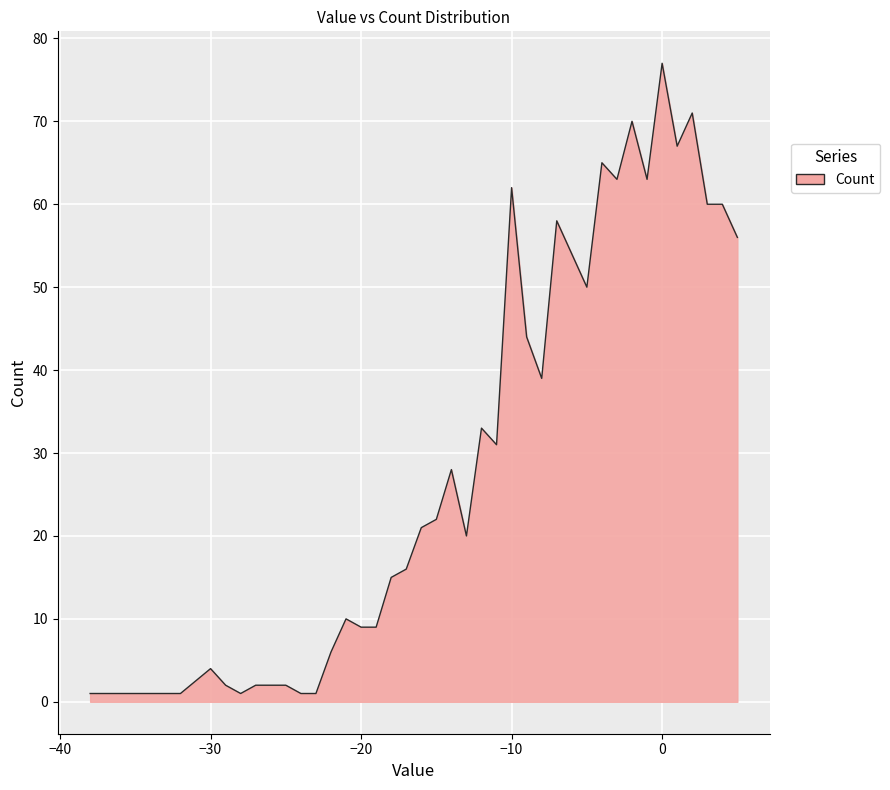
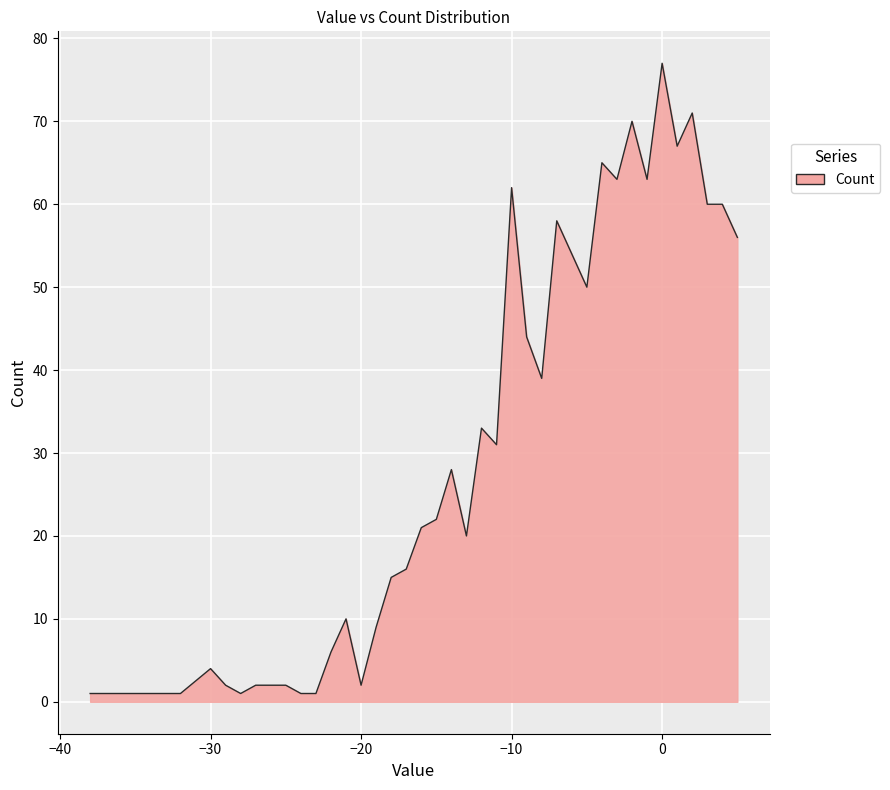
  {
    "−30": 4,
-   "−20": 9,
+   "−20": 2,
    "−10": 62,
    "0": 77
  }
